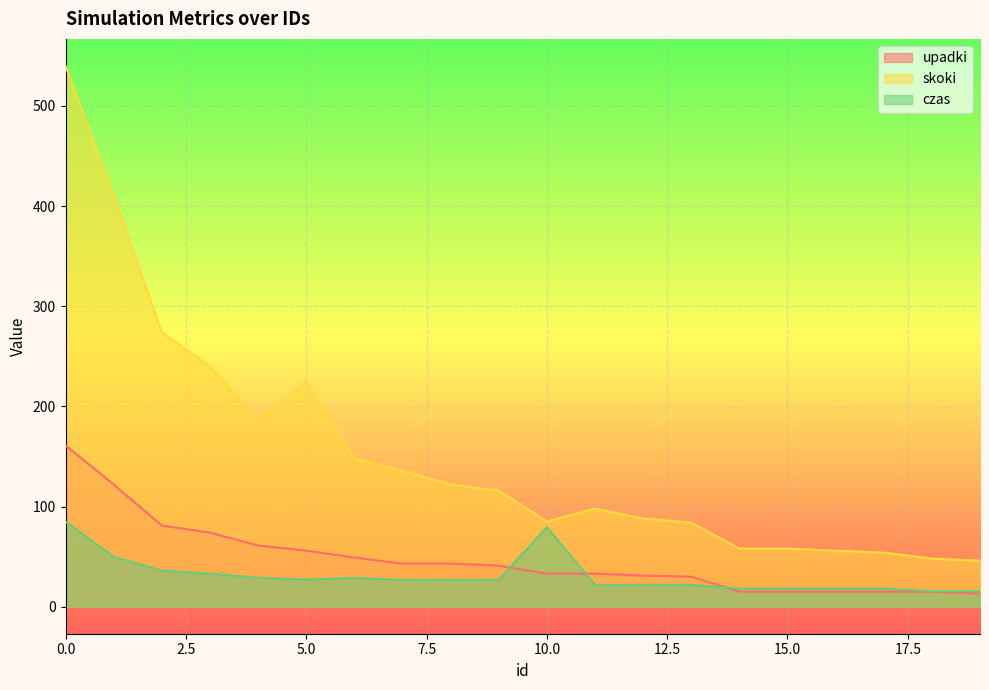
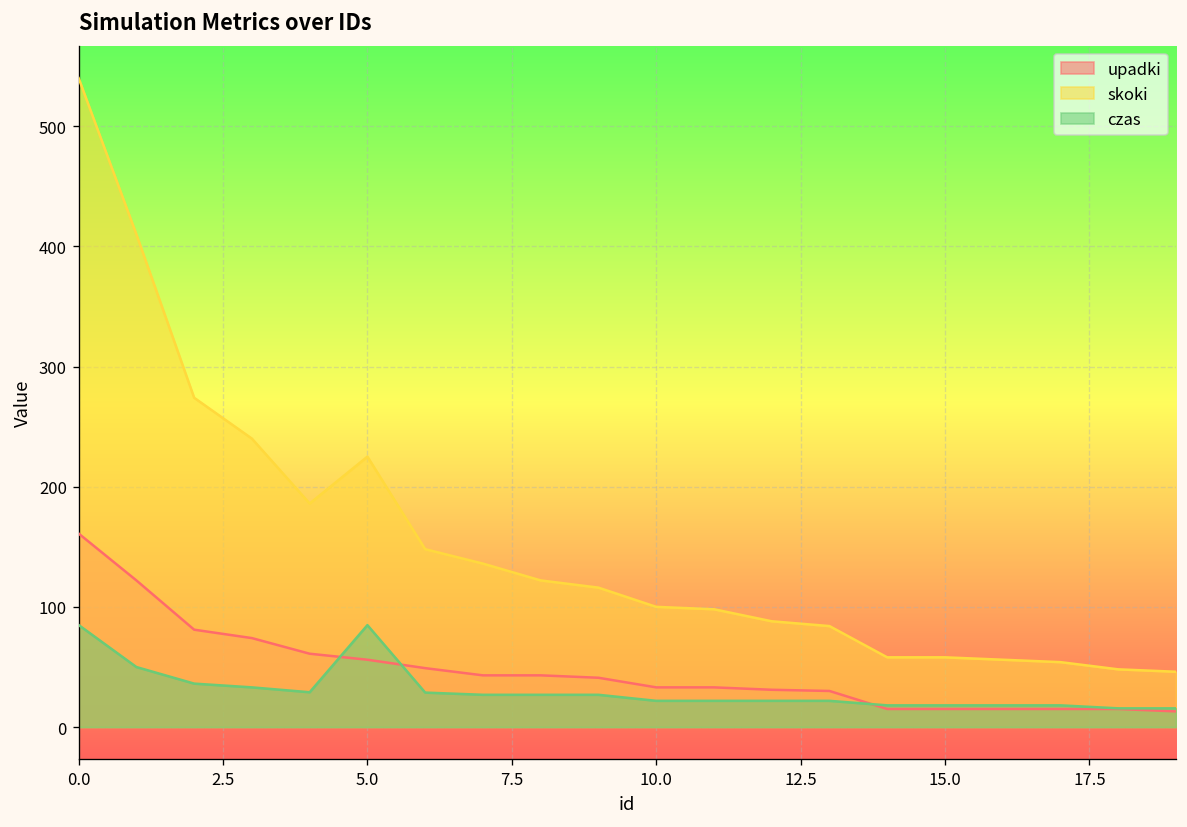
  {
    "upadki": {
      "0.0": 161,
      "5.0": 56,
      "10.0": 33,
      "15.0": 15
    },
    "skoki": {
      "0.0": 540,
      "5.0": 225,
-     "10.0": 85,
+     "10.0": 100,
      "15.0": 58
    },
    "czas": {
      "0.0": 85,
-     "5.0": 27,
-     "10.0": 79,
+     "5.0": 85,
+     "10.0": 22,
      "15.0": 18
    }
  }
